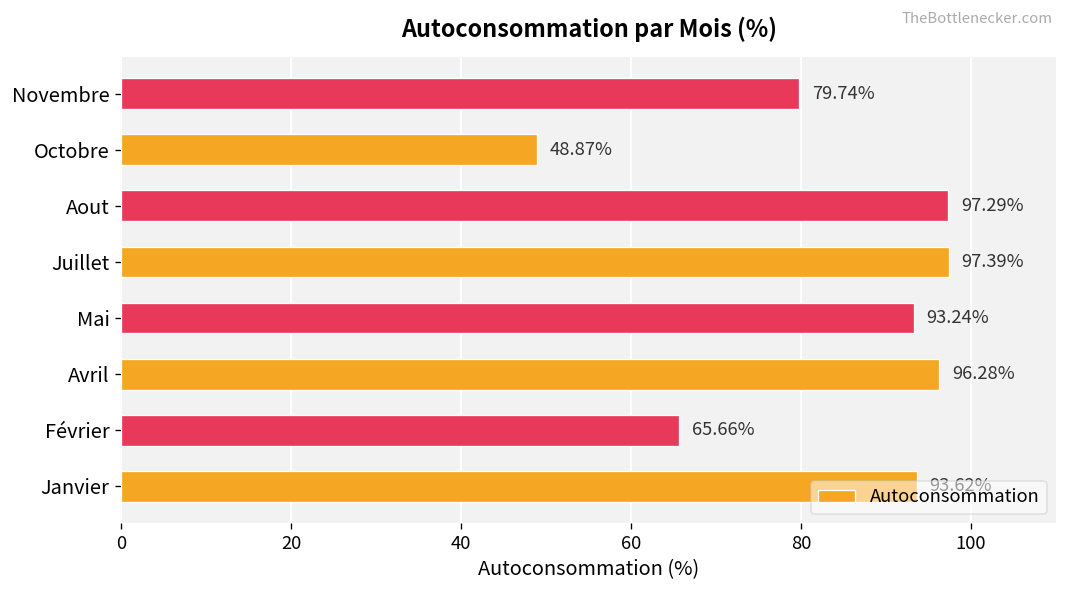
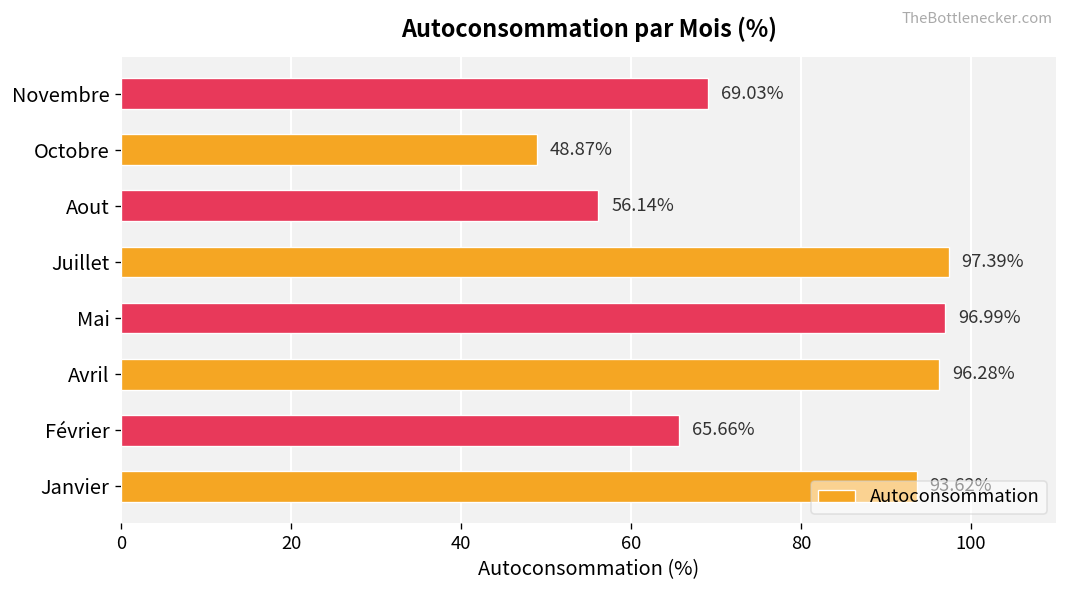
  {
-   "Novembre": "79.74%",
+   "Novembre": "69.03%",
    "Octobre": "48.87%",
-   "Aout": "97.29%",
+   "Aout": "56.14%",
    "Juillet": "97.39%",
-   "Mai": "93.24%",
+   "Mai": "96.99%",
    "Avril": "96.28%",
    "Février": "65.66%"
  }
